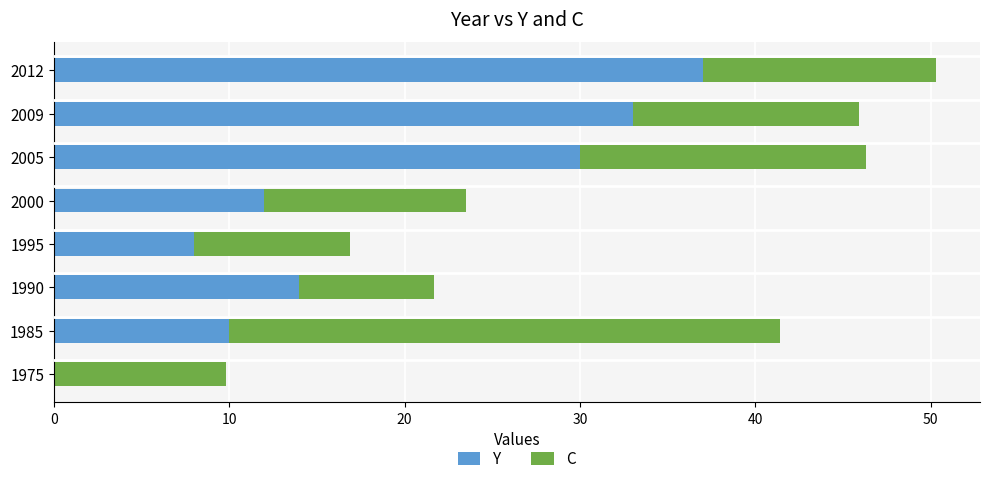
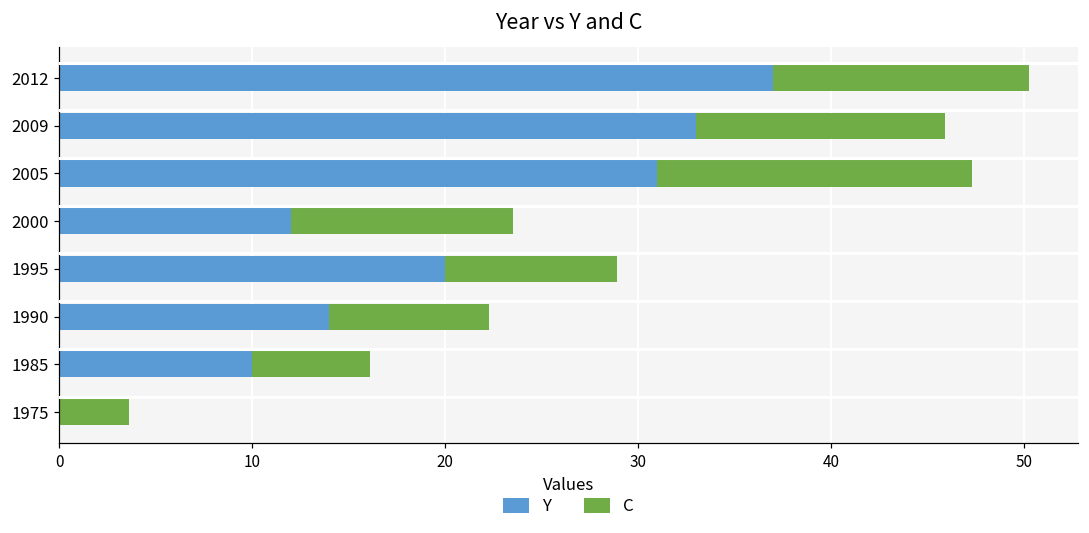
  {
    "Y": {
      "2012": 37,
      "2009": 33,
-     "2005": 30,
+     "2005": 31,
      "2000": 12,
-     "1995": 8,
+     "1995": 20,
      "1990": 14,
      "1985": 10,
      "1975": 0
    },
    "C": {
      "2012": 13.3,
      "2009": 12.9,
      "2005": 16.3,
      "2000": 11.5,
      "1995": 8.9,
-     "1990": 7.7,
-     "1985": 31.4,
-     "1975": 9.8
+     "1990": 8.3,
+     "1985": 6.1,
+     "1975": 3.6
    }
  }
